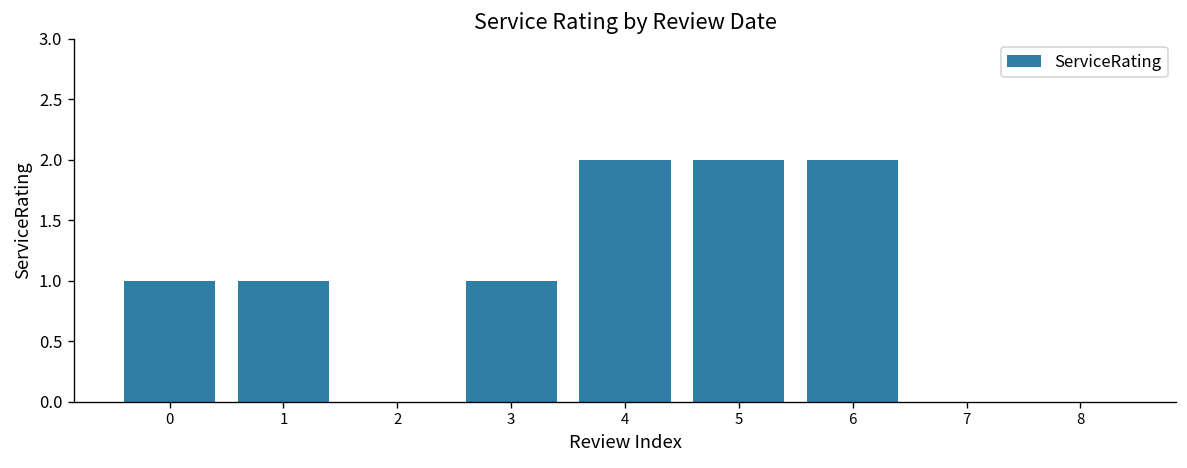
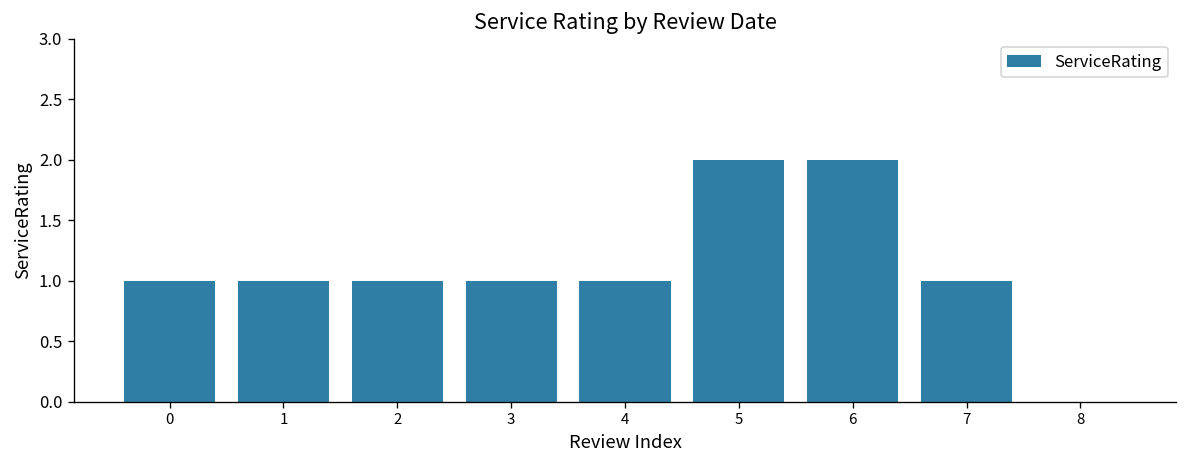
  {
    "0": 1,
    "1": 1,
-   "2": 0,
+   "2": 1,
    "3": 1,
-   "4": 2,
+   "4": 1,
    "5": 2,
    "6": 2,
-   "7": 0,
+   "7": 1,
    "8": 0
  }
